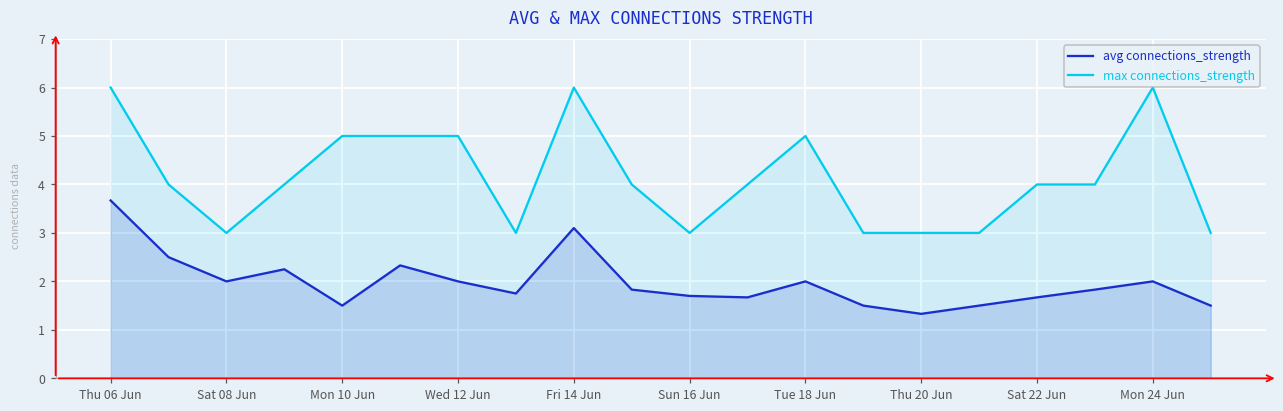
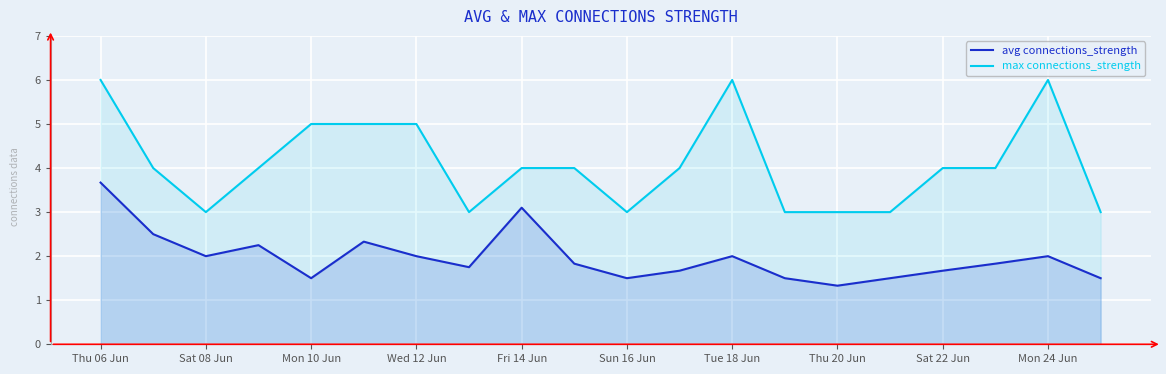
  {
    "avg connections_strength": {
      "Thu 06 Jun": 3.7,
      "Sat 08 Jun": 2.0,
      "Mon 10 Jun": 1.5,
      "Wed 12 Jun": 2.0,
      "Fri 14 Jun": 3.1,
-     "Sun 16 Jun": 1.7,
+     "Sun 16 Jun": 1.5,
      "Tue 18 Jun": 2.0,
      "Thu 20 Jun": 1.3,
      "Sat 22 Jun": 1.7,
      "Mon 24 Jun": 2.0
    },
    "max connections_strength": {
      "Thu 06 Jun": 6,
      "Sat 08 Jun": 3,
      "Mon 10 Jun": 5,
      "Wed 12 Jun": 5,
-     "Fri 14 Jun": 6,
+     "Fri 14 Jun": 4,
      "Sun 16 Jun": 3,
-     "Tue 18 Jun": 5,
+     "Tue 18 Jun": 6,
      "Thu 20 Jun": 3,
      "Sat 22 Jun": 4,
      "Mon 24 Jun": 6
    }
  }
